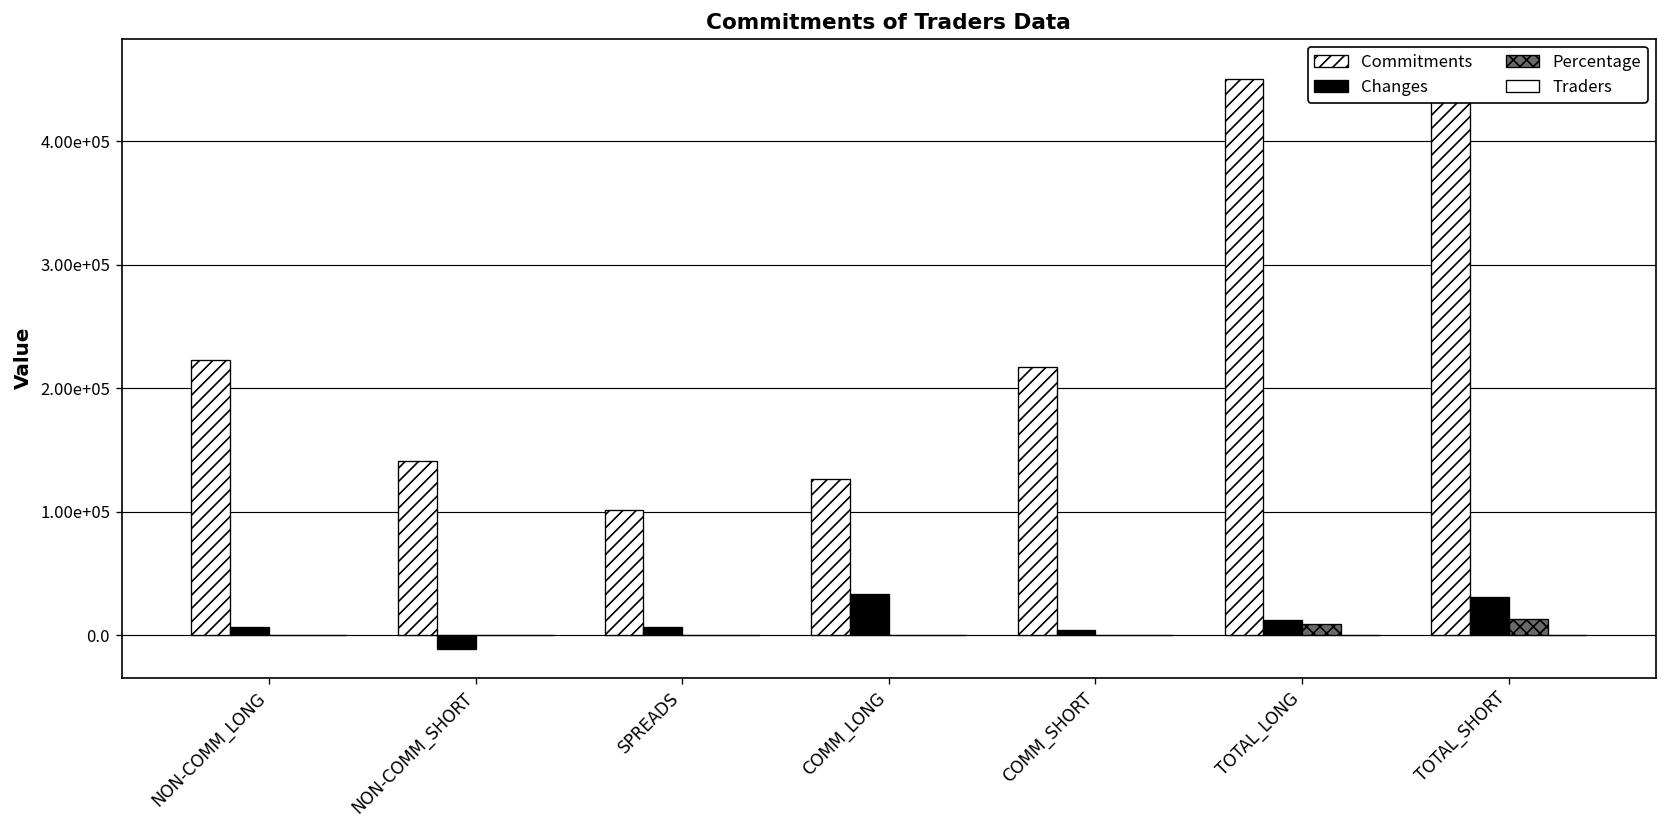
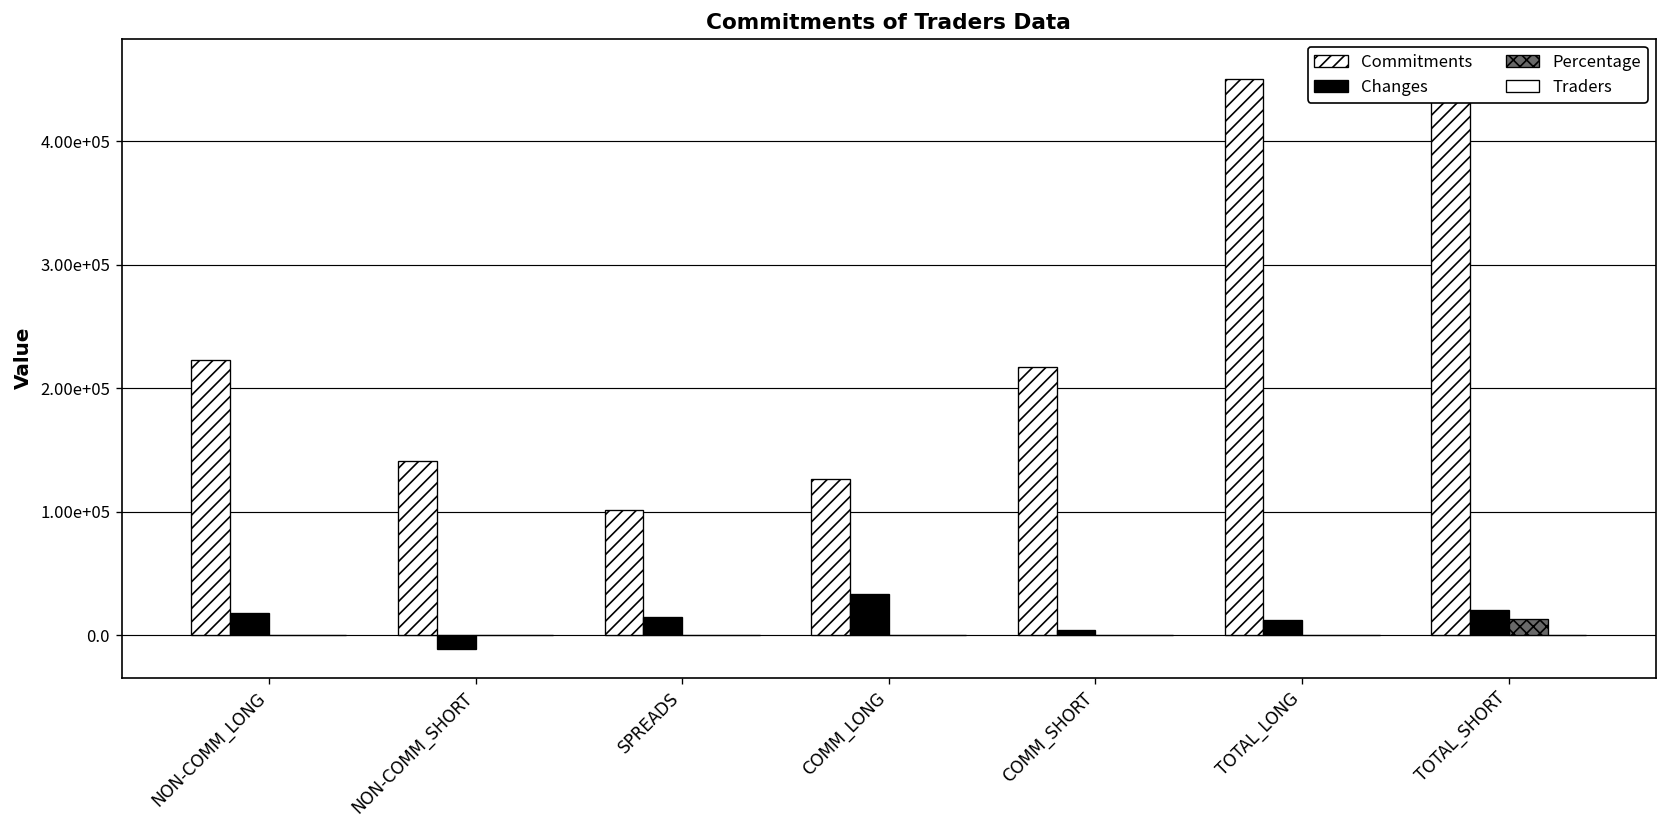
  {
    "Changes": {
-     "NON-COMM_LONG": 7000,
+     "NON-COMM_LONG": 18000,
      "NON-COMM_SHORT": -11000,
-     "SPREADS": 6000,
+     "SPREADS": 14000,
      "COMM_LONG": 34000,
      "COMM_SHORT": 5000,
      "TOTAL_LONG": 13000,
-     "TOTAL_SHORT": 31000
+     "TOTAL_SHORT": 20000
    },
    "Percentage": {
-     "TOTAL_LONG": 9000,
+     "TOTAL_LONG": 0,
      "TOTAL_SHORT": 13000
    }
  }
